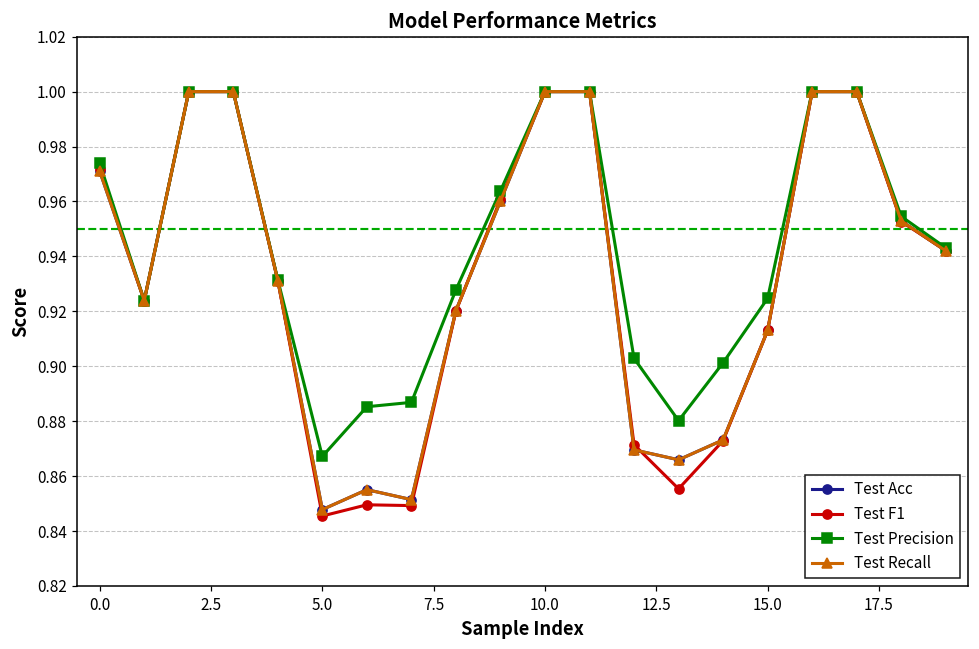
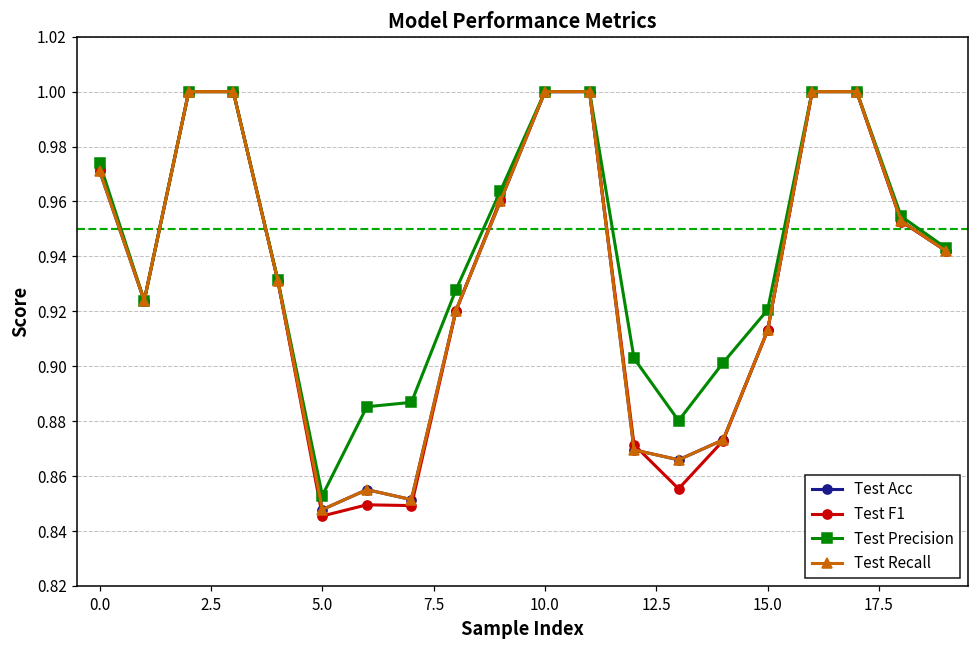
  {
    "Test Recall": {
      "5.0": 0.848
    },
    "Test F1": {
      "5.0": 0.845
    },
    "Test Precision": {
      "0.0": 0.974,
-     "5.0": 0.867,
-     "15.0": 0.925
+     "5.0": 0.853,
+     "15.0": 0.921
    }
  }
